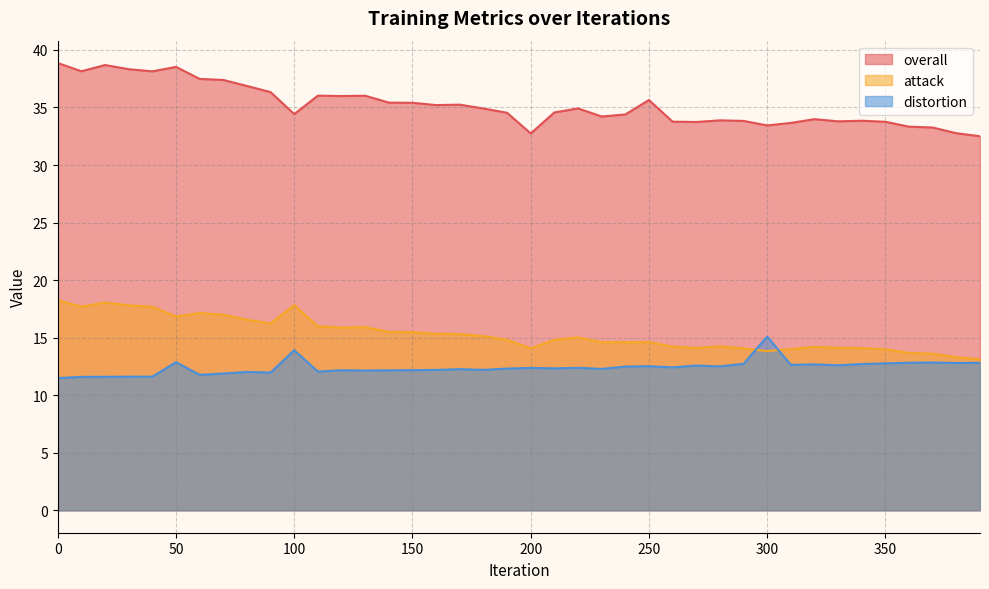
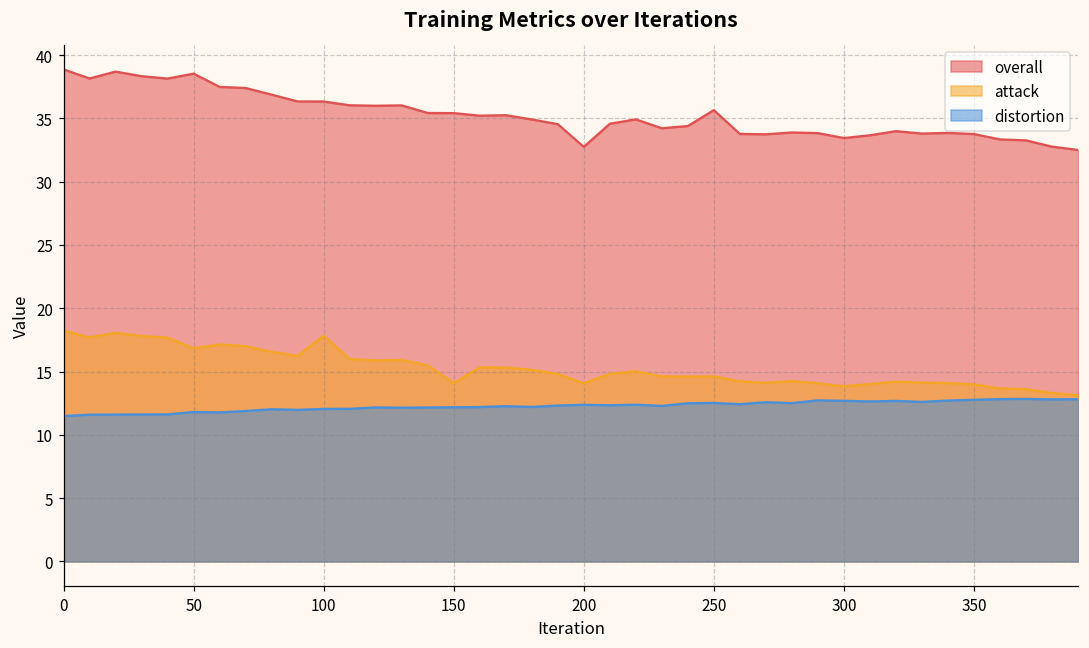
  {
    "overall": {
      "0": 38.9,
      "50": 38.5,
-     "100": 34.4,
+     "100": 36.3,
      "150": 35.4,
      "200": 32.7,
      "250": 35.6,
      "300": 33.4,
      "350": 33.8
    },
    "attack": {
      "0": 18.2,
      "50": 16.8,
      "100": 17.8,
-     "150": 15.5,
+     "150": 14.1,
      "200": 14.1,
      "250": 14.6,
      "300": 13.8,
      "350": 14.0
    },
    "distortion": {
      "0": 11.5,
-     "50": 12.9,
-     "100": 13.9,
+     "50": 11.8,
+     "100": 12.0,
      "150": 12.2,
      "200": 12.4,
      "250": 12.5,
-     "300": 15.1,
+     "300": 12.7,
      "350": 12.8
    }
  }
